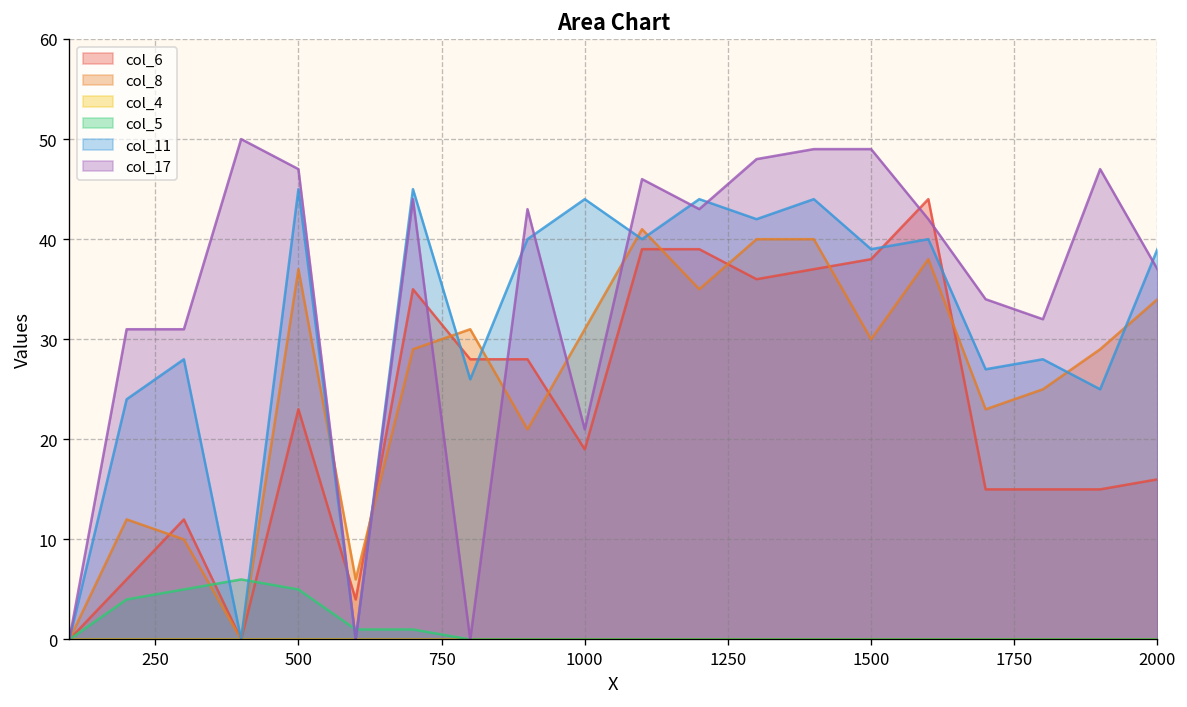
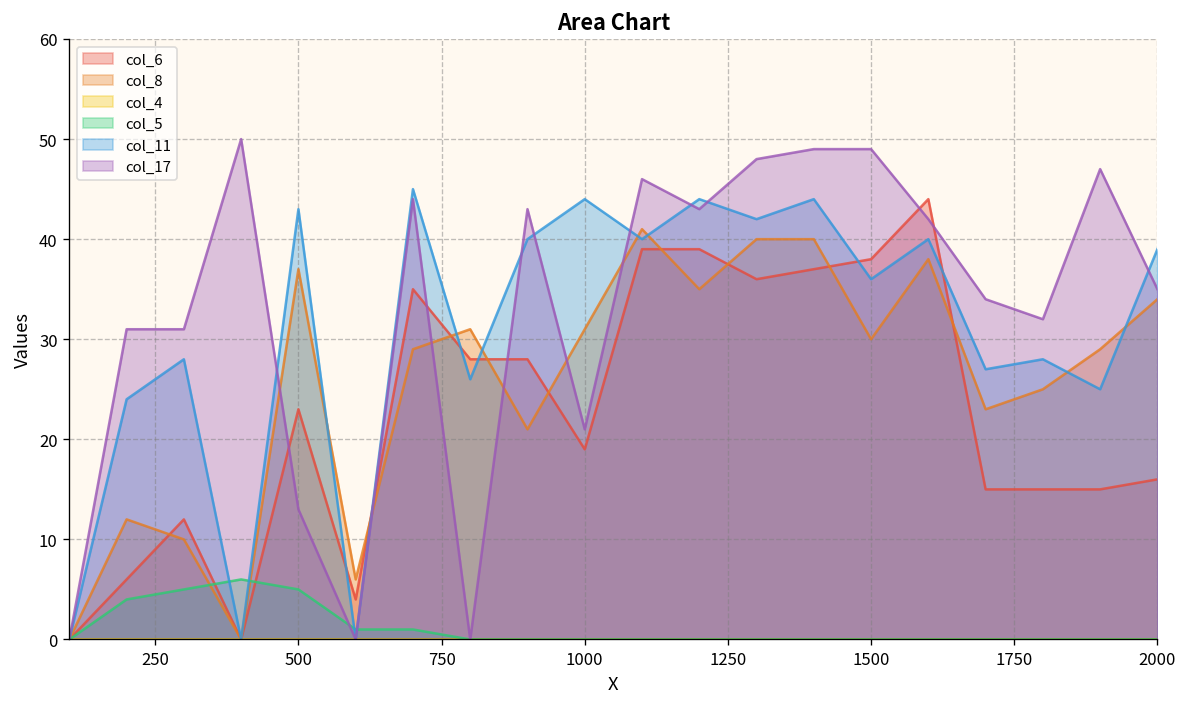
  {
    "col_5": {
      "500": 5
    },
    "col_11": {
-     "500": 45,
+     "500": 43,
      "1000": 44,
-     "1500": 39,
+     "1500": 36,
      "2000": 39
    },
    "col_17": {
-     "500": 47,
+     "500": 13,
      "1000": 21,
      "1500": 49,
-     "2000": 37
+     "2000": 35
    }
  }
